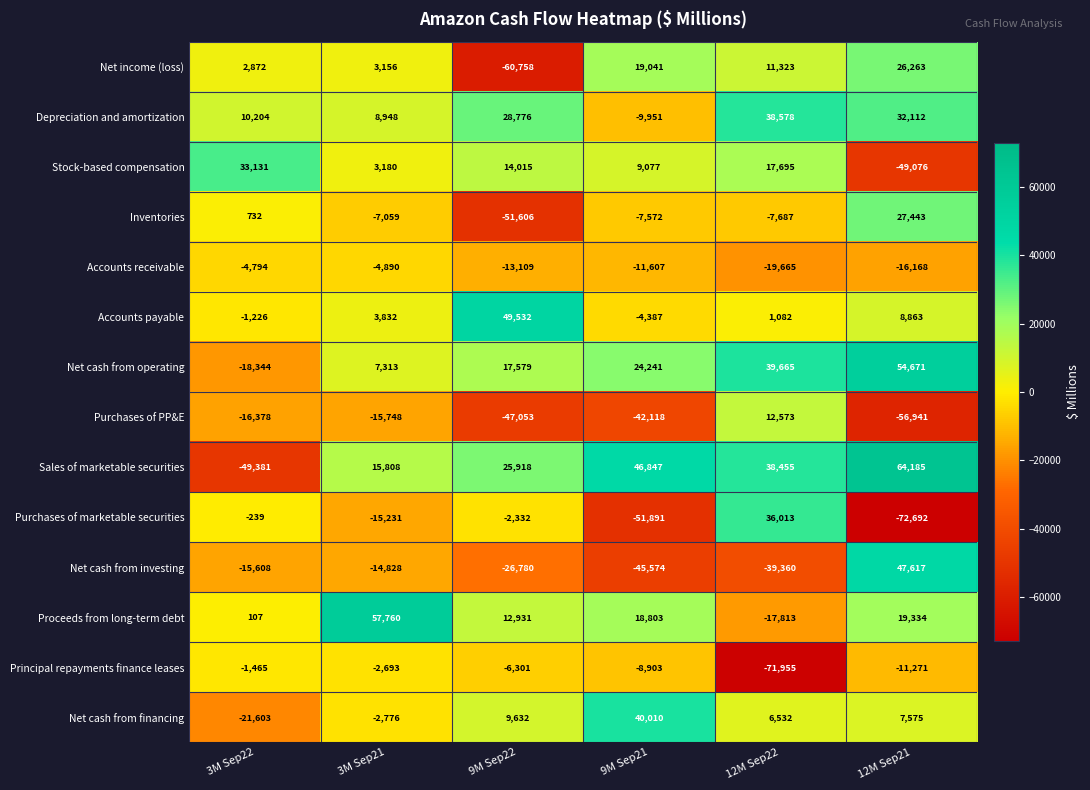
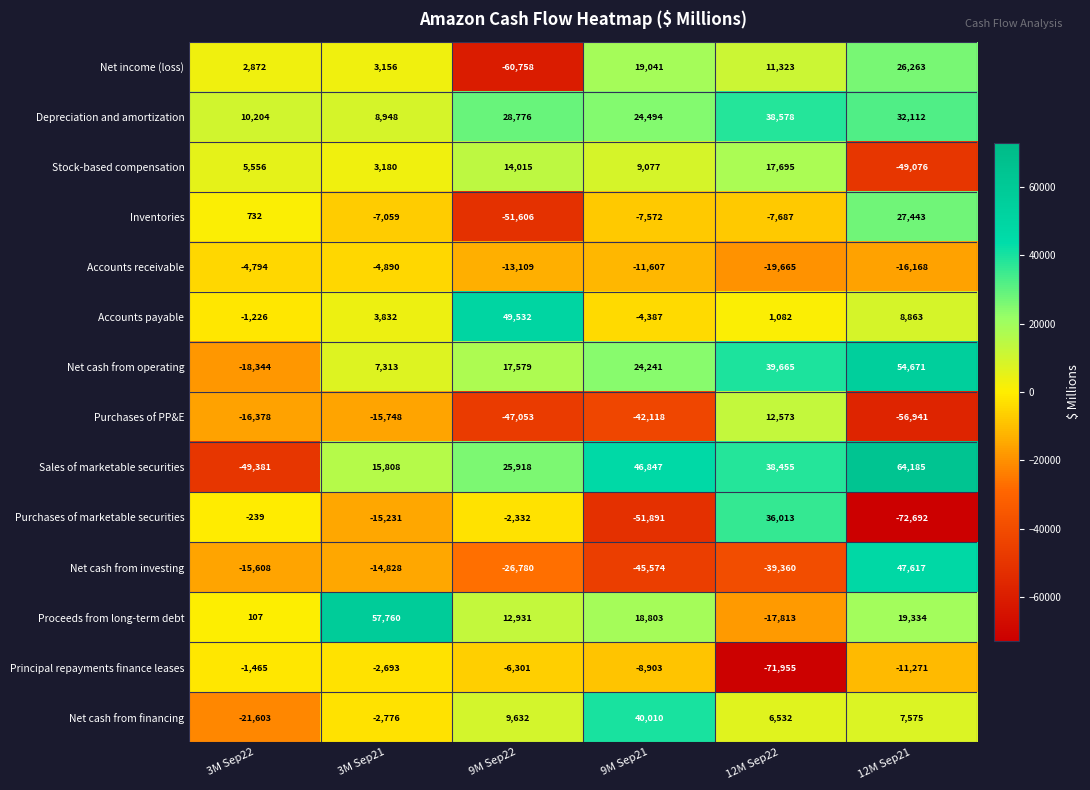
  {
    "Net income (loss)": {
      "3M Sep22": "2,872",
      "3M Sep21": "3,156",
      "9M Sep22": "-60,758",
      "9M Sep21": "19,041",
      "12M Sep22": "11,323",
      "12M Sep21": "26,263"
    },
    "Depreciation and amortization": {
      "3M Sep22": "10,204",
      "3M Sep21": "8,948",
      "9M Sep22": "28,776",
-     "9M Sep21": "-9,951",
+     "9M Sep21": "24,494",
      "12M Sep22": "38,578",
      "12M Sep21": "32,112"
    },
    "Stock-based compensation": {
-     "3M Sep22": "33,131",
+     "3M Sep22": "5,556",
      "3M Sep21": "3,180",
      "9M Sep22": "14,015",
      "9M Sep21": "9,077",
      "12M Sep22": "17,695",
      "12M Sep21": "-49,076"
    },
    "Inventories": {
      "3M Sep22": "732",
      "3M Sep21": "-7,059",
      "9M Sep22": "-51,606",
      "9M Sep21": "-7,572",
      "12M Sep22": "-7,687",
      "12M Sep21": "27,443"
    },
    "Accounts receivable": {
      "3M Sep22": "-4,794",
      "3M Sep21": "-4,890",
      "9M Sep22": "-13,109",
      "9M Sep21": "-11,607",
      "12M Sep22": "-19,665",
      "12M Sep21": "-16,168"
    },
    "Accounts payable": {
      "3M Sep22": "-1,226",
      "3M Sep21": "3,832",
      "9M Sep22": "49,532",
      "9M Sep21": "-4,387",
      "12M Sep22": "1,082",
      "12M Sep21": "8,863"
    },
    "Net cash from operating": {
      "3M Sep22": "-18,344",
      "3M Sep21": "7,313",
      "9M Sep22": "17,579",
      "9M Sep21": "24,241",
      "12M Sep22": "39,665",
      "12M Sep21": "54,671"
    },
    "Purchases of PP&E": {
      "3M Sep22": "-16,378",
      "3M Sep21": "-15,748",
      "9M Sep22": "-47,053",
      "9M Sep21": "-42,118",
      "12M Sep22": "12,573",
      "12M Sep21": "-56,941"
    },
    "Sales of marketable securities": {
      "3M Sep22": "-49,381",
      "3M Sep21": "15,808",
      "9M Sep22": "25,918",
      "9M Sep21": "46,847",
      "12M Sep22": "38,455",
      "12M Sep21": "64,185"
    },
    "Purchases of marketable securities": {
      "3M Sep22": "-239",
      "3M Sep21": "-15,231",
      "9M Sep22": "-2,332",
      "9M Sep21": "-51,891",
      "12M Sep22": "36,013",
      "12M Sep21": "-72,692"
    },
    "Net cash from investing": {
      "3M Sep22": "-15,608",
      "3M Sep21": "-14,828",
      "9M Sep22": "-26,780",
      "9M Sep21": "-45,574",
      "12M Sep22": "-39,360",
      "12M Sep21": "47,617"
    },
    "Proceeds from long-term debt": {
      "3M Sep22": "107",
      "3M Sep21": "57,760",
      "9M Sep22": "12,931",
      "9M Sep21": "18,803",
      "12M Sep22": "-17,813",
      "12M Sep21": "19,334"
    },
    "Principal repayments finance leases": {
      "3M Sep22": "-1,465",
      "3M Sep21": "-2,693",
      "9M Sep22": "-6,301",
      "9M Sep21": "-8,903",
      "12M Sep22": "-71,955",
      "12M Sep21": "-11,271"
    },
    "Net cash from financing": {
      "3M Sep22": "-21,603",
      "3M Sep21": "-2,776",
      "9M Sep22": "9,632",
      "9M Sep21": "40,010",
      "12M Sep22": "6,532",
      "12M Sep21": "7,575"
    }
  }
